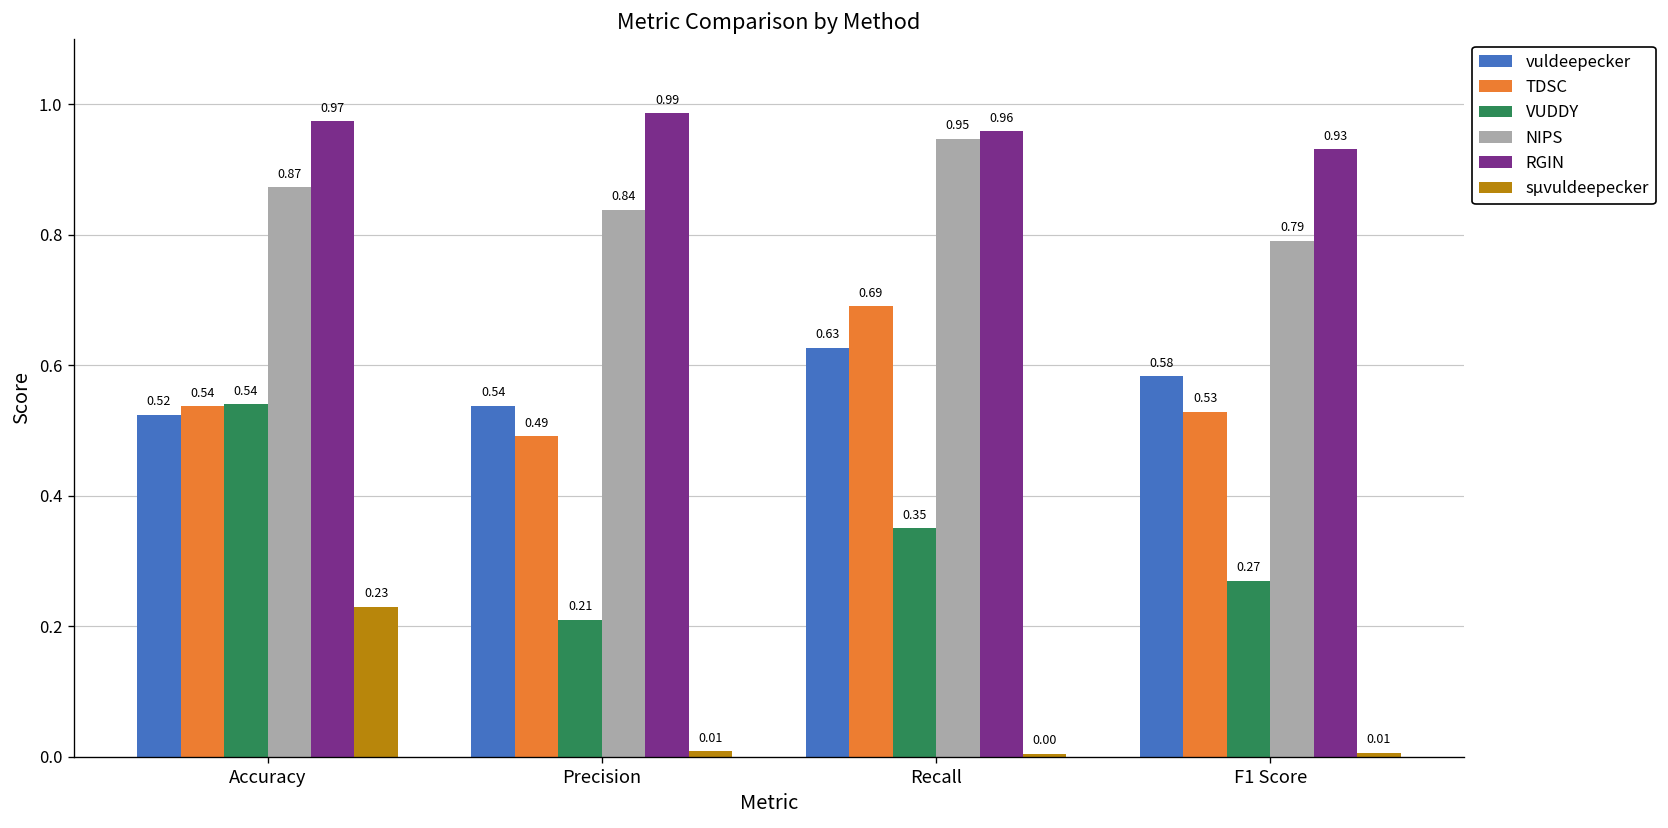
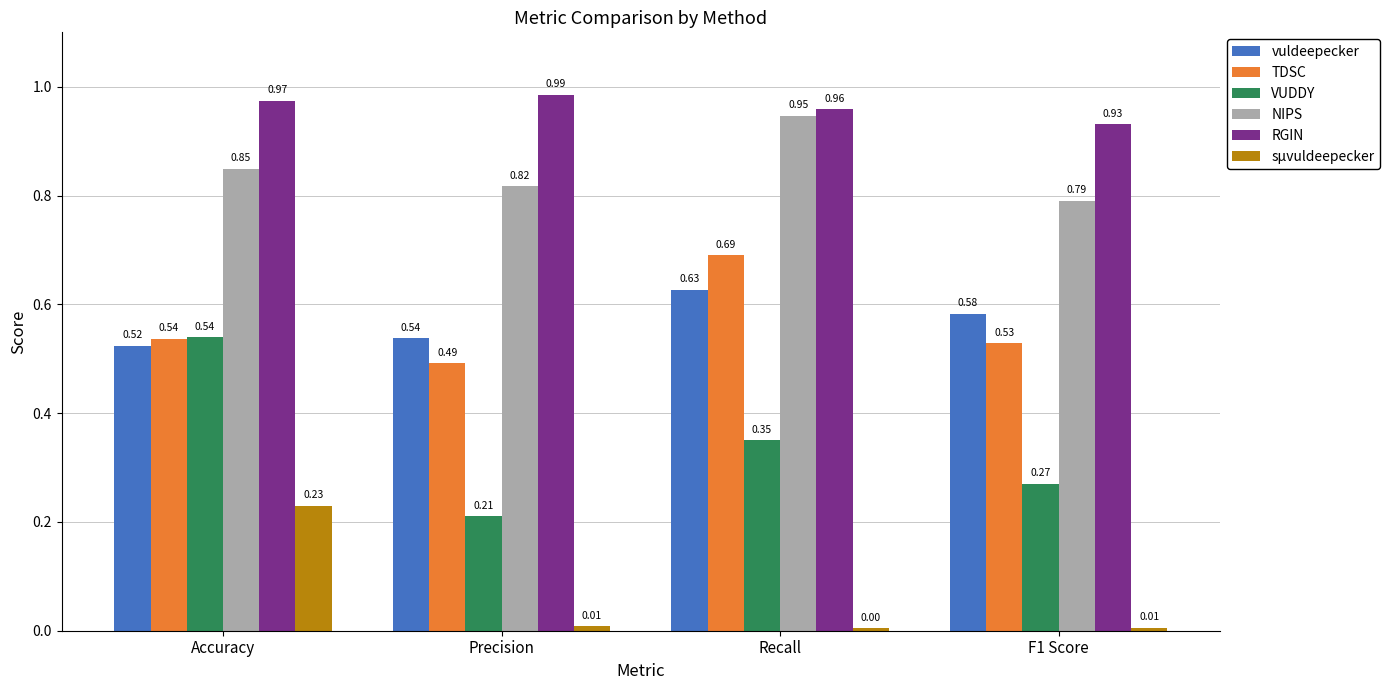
  {
    "vuldeepecker": {
      "Accuracy": 0.52,
      "Precision": 0.54,
      "Recall": 0.63,
      "F1 Score": 0.58
    },
    "TDSC": {
      "Accuracy": 0.54,
      "Precision": 0.49,
      "Recall": 0.69,
      "F1 Score": 0.53
    },
    "VUDDY": {
      "Accuracy": 0.54,
      "Precision": 0.21,
      "Recall": 0.35,
      "F1 Score": 0.27
    },
    "NIPS": {
-     "Accuracy": 0.87,
-     "Precision": 0.84,
+     "Accuracy": 0.85,
+     "Precision": 0.82,
      "Recall": 0.95,
      "F1 Score": 0.79
    },
    "RGIN": {
      "Accuracy": 0.97,
      "Precision": 0.99,
      "Recall": 0.96,
      "F1 Score": 0.93
    },
    "sμvuldeepecker": {
      "Accuracy": 0.23,
      "Precision": 0.01,
      "Recall": 0.00,
      "F1 Score": 0.01
    }
  }
